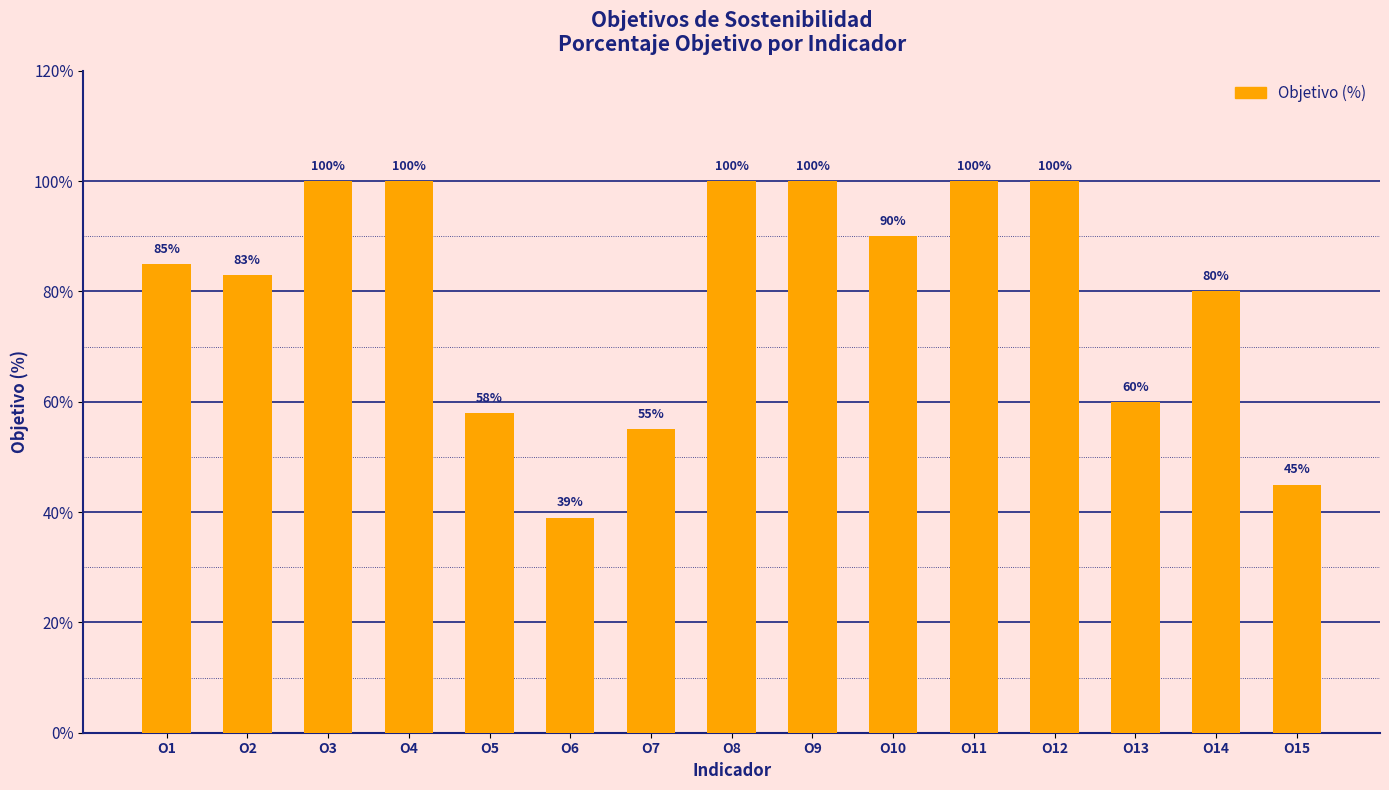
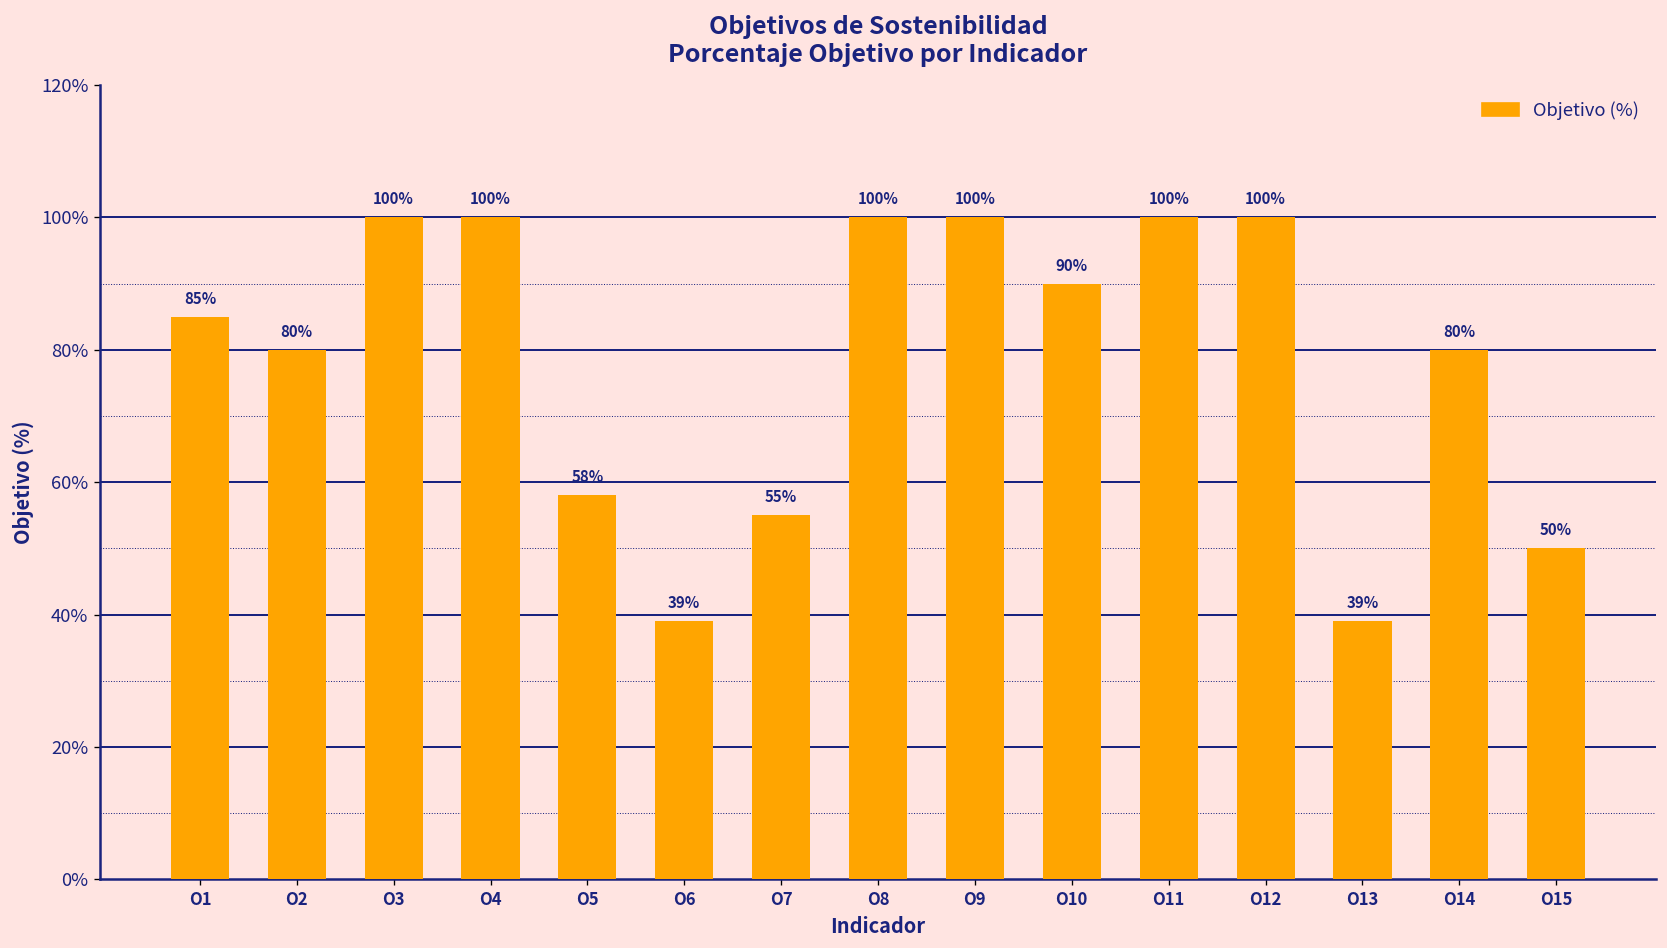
  {
    "O1": "85%",
-   "O2": "83%",
+   "O2": "80%",
    "O3": "100%",
    "O4": "100%",
    "O5": "58%",
    "O6": "39%",
    "O7": "55%",
    "O8": "100%",
    "O9": "100%",
    "O10": "90%",
    "O11": "100%",
    "O12": "100%",
-   "O13": "60%",
+   "O13": "39%",
    "O14": "80%",
-   "O15": "45%"
+   "O15": "50%"
  }
